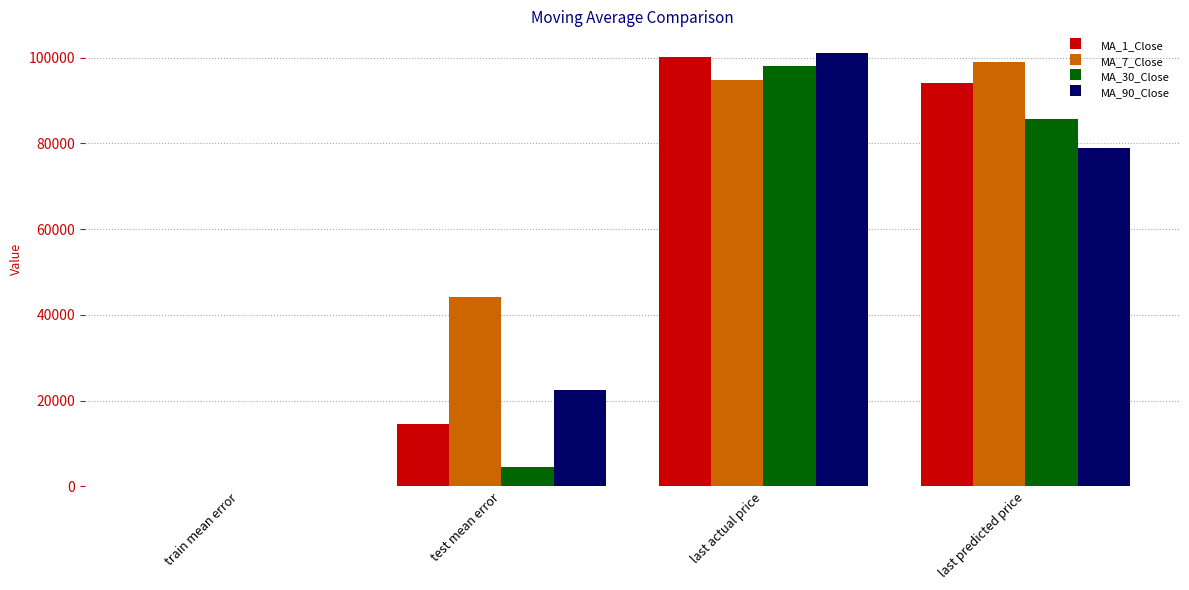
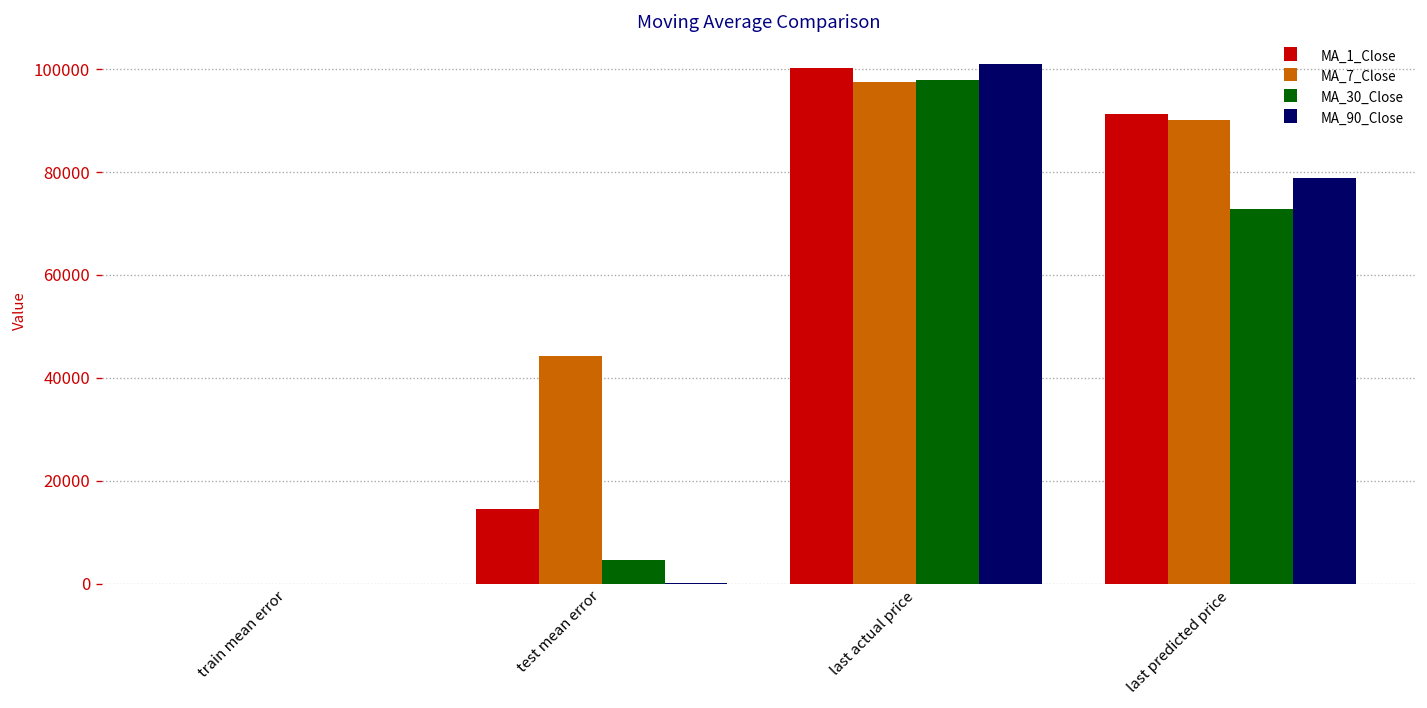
  {
    "MA_1_Close": {
      "test mean error": 15000,
      "last actual price": 100000,
-     "last predicted price": 94000
+     "last predicted price": 91000
    },
    "MA_7_Close": {
      "test mean error": 44000,
-     "last actual price": 95000,
-     "last predicted price": 99000
+     "last actual price": 98000,
+     "last predicted price": 90000
    },
    "MA_30_Close": {
      "test mean error": 5000,
      "last actual price": 98000,
-     "last predicted price": 86000
+     "last predicted price": 73000
    },
    "MA_90_Close": {
-     "test mean error": 22000,
+     "test mean error": 0,
      "last actual price": 101000,
      "last predicted price": 79000
    }
  }
